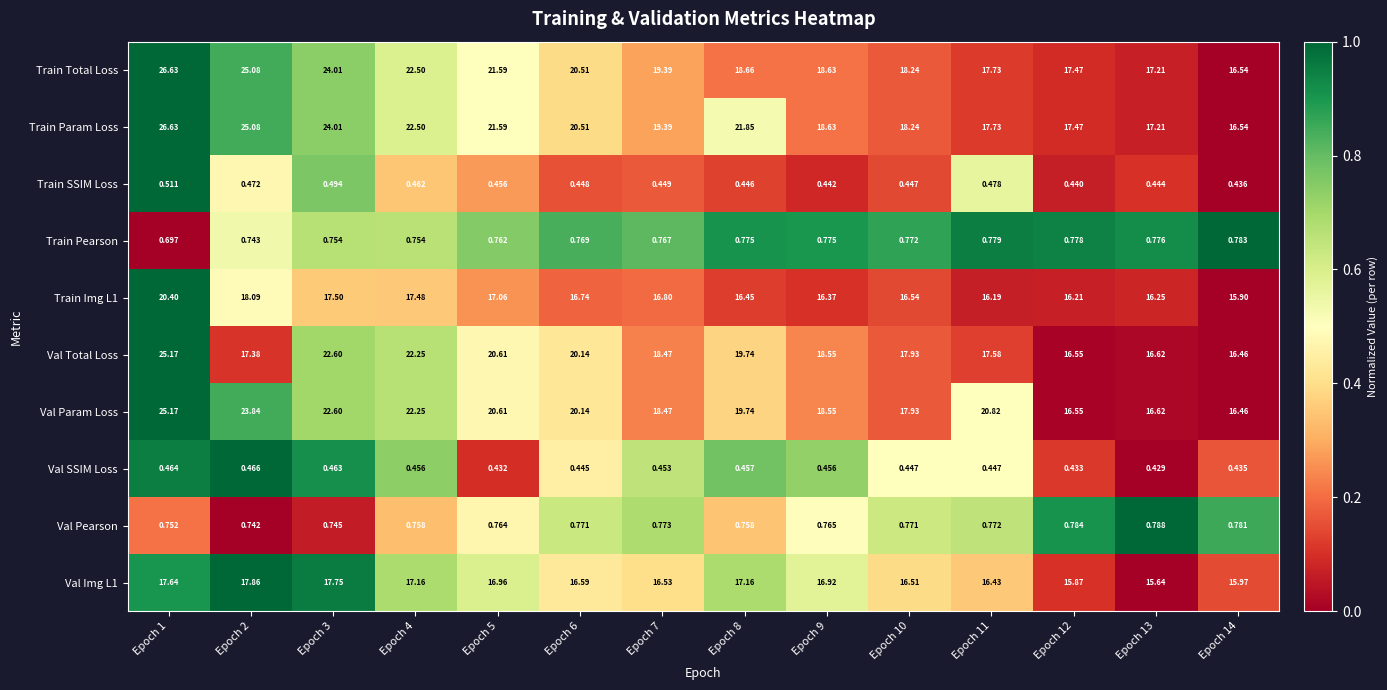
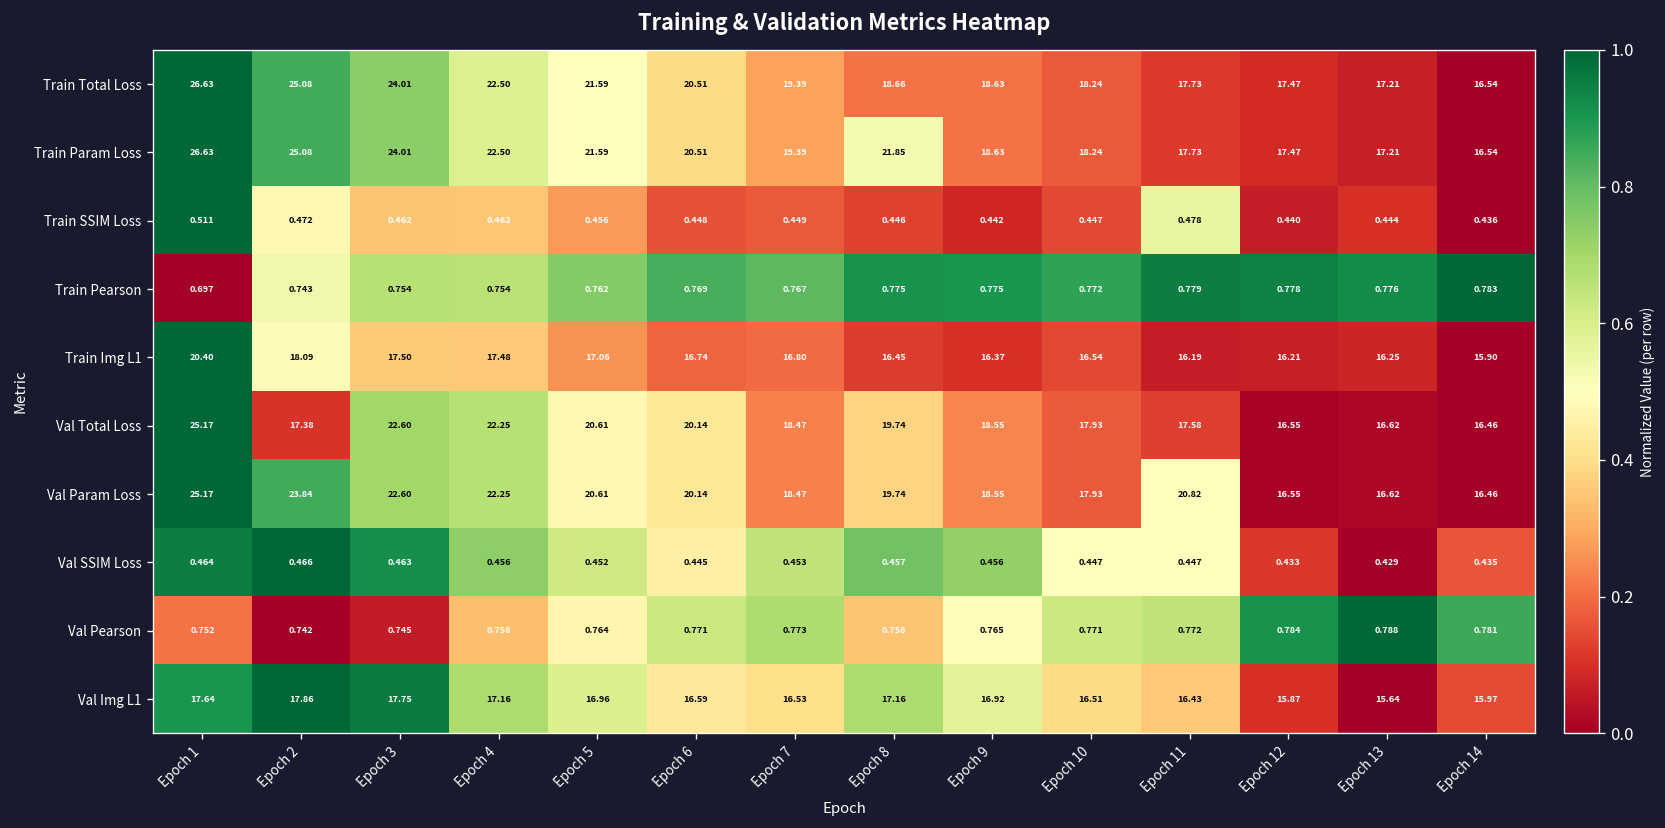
  {
    "Train Total Loss": {
      "Epoch 1": 26.63,
      "Epoch 2": 25.08,
      "Epoch 3": 24.01,
      "Epoch 4": 22.50,
      "Epoch 5": 21.59,
      "Epoch 6": 20.51,
      "Epoch 7": 19.39,
      "Epoch 8": 18.66,
      "Epoch 9": 18.63,
      "Epoch 10": 18.24,
      "Epoch 11": 17.73,
      "Epoch 12": 17.47,
      "Epoch 13": 17.21,
      "Epoch 14": 16.54
    },
    "Train Param Loss": {
      "Epoch 1": 26.63,
      "Epoch 2": 25.08,
      "Epoch 3": 24.01,
      "Epoch 4": 22.50,
      "Epoch 5": 21.59,
      "Epoch 6": 20.51,
      "Epoch 7": 19.39,
      "Epoch 8": 21.85,
      "Epoch 9": 18.63,
      "Epoch 10": 18.24,
      "Epoch 11": 17.73,
      "Epoch 12": 17.47,
      "Epoch 13": 17.21,
      "Epoch 14": 16.54
    },
    "Train SSIM Loss": {
      "Epoch 1": 0.511,
      "Epoch 2": 0.472,
-     "Epoch 3": 0.494,
+     "Epoch 3": 0.462,
      "Epoch 4": 0.462,
      "Epoch 5": 0.456,
      "Epoch 6": 0.448,
      "Epoch 7": 0.449,
      "Epoch 8": 0.446,
      "Epoch 9": 0.442,
      "Epoch 10": 0.447,
      "Epoch 11": 0.478,
      "Epoch 12": 0.440,
      "Epoch 13": 0.444,
      "Epoch 14": 0.436
    },
    "Train Pearson": {
      "Epoch 1": 0.697,
      "Epoch 2": 0.743,
      "Epoch 3": 0.754,
      "Epoch 4": 0.754,
      "Epoch 5": 0.762,
      "Epoch 6": 0.769,
      "Epoch 7": 0.767,
      "Epoch 8": 0.775,
      "Epoch 9": 0.775,
      "Epoch 10": 0.772,
      "Epoch 11": 0.779,
      "Epoch 12": 0.778,
      "Epoch 13": 0.776,
      "Epoch 14": 0.783
    },
    "Train Img L1": {
      "Epoch 1": 20.40,
      "Epoch 2": 18.09,
      "Epoch 3": 17.50,
      "Epoch 4": 17.48,
      "Epoch 5": 17.06,
      "Epoch 6": 16.74,
      "Epoch 7": 16.80,
      "Epoch 8": 16.45,
      "Epoch 9": 16.37,
      "Epoch 10": 16.54,
      "Epoch 11": 16.19,
      "Epoch 12": 16.21,
      "Epoch 13": 16.25,
      "Epoch 14": 15.90
    },
    "Val Total Loss": {
      "Epoch 1": 25.17,
      "Epoch 2": 17.38,
      "Epoch 3": 22.60,
      "Epoch 4": 22.25,
      "Epoch 5": 20.61,
      "Epoch 6": 20.14,
      "Epoch 7": 18.47,
      "Epoch 8": 19.74,
      "Epoch 9": 18.55,
      "Epoch 10": 17.93,
      "Epoch 11": 17.58,
      "Epoch 12": 16.55,
      "Epoch 13": 16.62,
      "Epoch 14": 16.46
    },
    "Val Param Loss": {
      "Epoch 1": 25.17,
      "Epoch 2": 23.84,
      "Epoch 3": 22.60,
      "Epoch 4": 22.25,
      "Epoch 5": 20.61,
      "Epoch 6": 20.14,
      "Epoch 7": 18.47,
      "Epoch 8": 19.74,
      "Epoch 9": 18.55,
      "Epoch 10": 17.93,
      "Epoch 11": 20.82,
      "Epoch 12": 16.55,
      "Epoch 13": 16.62,
      "Epoch 14": 16.46
    },
    "Val SSIM Loss": {
      "Epoch 1": 0.464,
      "Epoch 2": 0.466,
      "Epoch 3": 0.463,
      "Epoch 4": 0.456,
-     "Epoch 5": 0.432,
+     "Epoch 5": 0.452,
      "Epoch 6": 0.445,
      "Epoch 7": 0.453,
      "Epoch 8": 0.457,
      "Epoch 9": 0.456,
      "Epoch 10": 0.447,
      "Epoch 11": 0.447,
      "Epoch 12": 0.433,
      "Epoch 13": 0.429,
      "Epoch 14": 0.435
    },
    "Val Pearson": {
      "Epoch 1": 0.752,
      "Epoch 2": 0.742,
      "Epoch 3": 0.745,
      "Epoch 4": 0.758,
      "Epoch 5": 0.764,
      "Epoch 6": 0.771,
      "Epoch 7": 0.773,
      "Epoch 8": 0.758,
      "Epoch 9": 0.765,
      "Epoch 10": 0.771,
      "Epoch 11": 0.772,
      "Epoch 12": 0.784,
      "Epoch 13": 0.788,
      "Epoch 14": 0.781
    },
    "Val Img L1": {
      "Epoch 1": 17.64,
      "Epoch 2": 17.86,
      "Epoch 3": 17.75,
      "Epoch 4": 17.16,
      "Epoch 5": 16.96,
      "Epoch 6": 16.59,
      "Epoch 7": 16.53,
      "Epoch 8": 17.16,
      "Epoch 9": 16.92,
      "Epoch 10": 16.51,
      "Epoch 11": 16.43,
      "Epoch 12": 15.87,
      "Epoch 13": 15.64,
      "Epoch 14": 15.97
    }
  }
